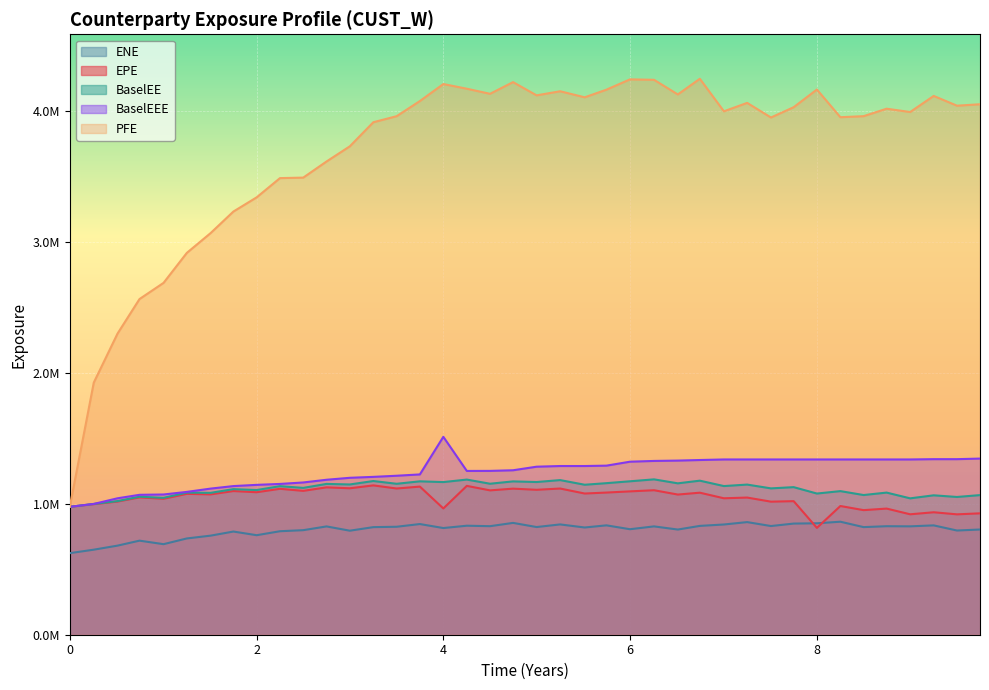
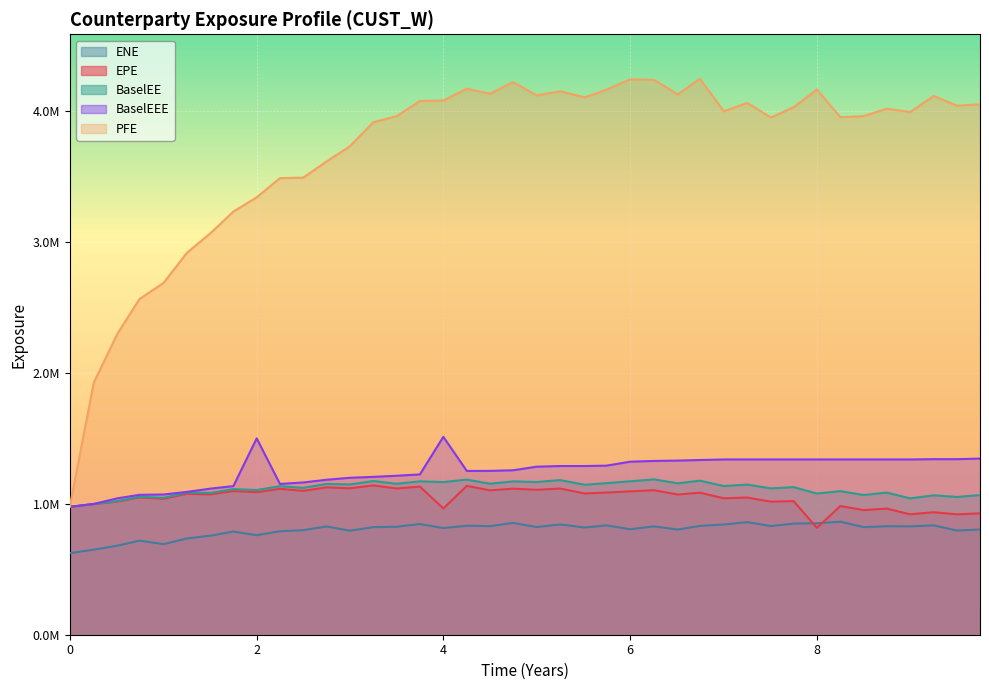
  {
    "EPE": {
      "4": 960000,
      "6": 1090000,
      "8": 820000
    },
    "BaselEEE": {
-     "2": 1140000,
+     "2": 1500000,
      "4": 1510000,
      "6": 1320000,
      "8": 1340000
    },
    "PFE": {
      "2": 3340000,
-     "4": 4210000,
+     "4": 4080000,
      "6": 4240000,
      "8": 4160000
    }
  }
